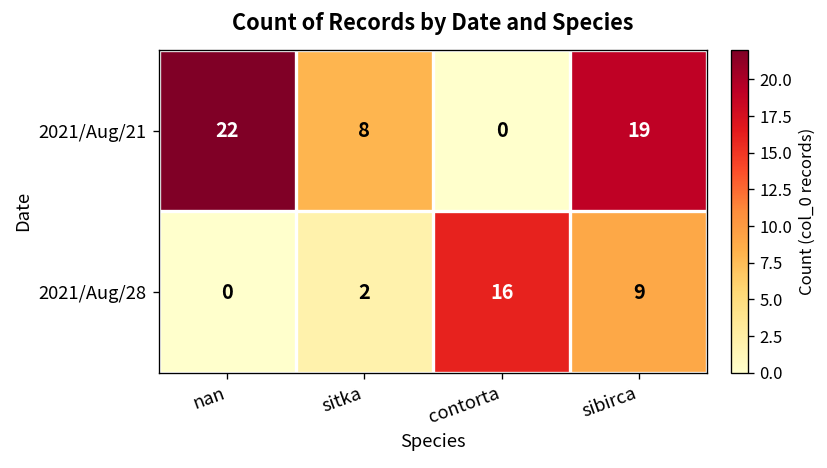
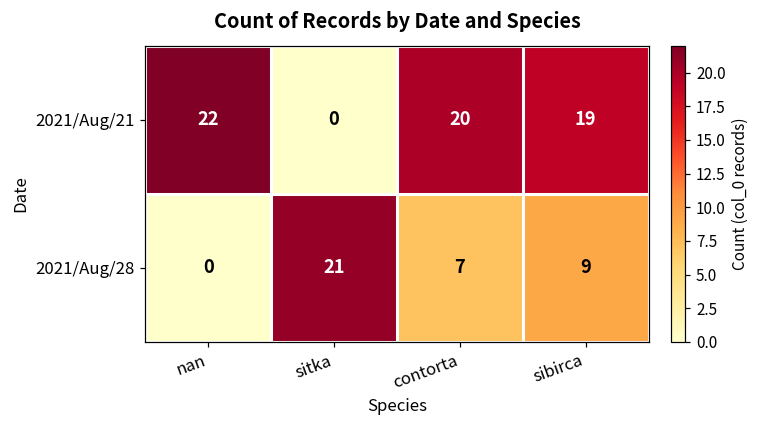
  {
    "2021/Aug/21": {
      "nan": 22,
-     "sitka": 8,
-     "contorta": 0,
+     "sitka": 0,
+     "contorta": 20,
      "sibirca": 19
    },
    "2021/Aug/28": {
      "nan": 0,
-     "sitka": 2,
-     "contorta": 16,
+     "sitka": 21,
+     "contorta": 7,
      "sibirca": 9
    }
  }
